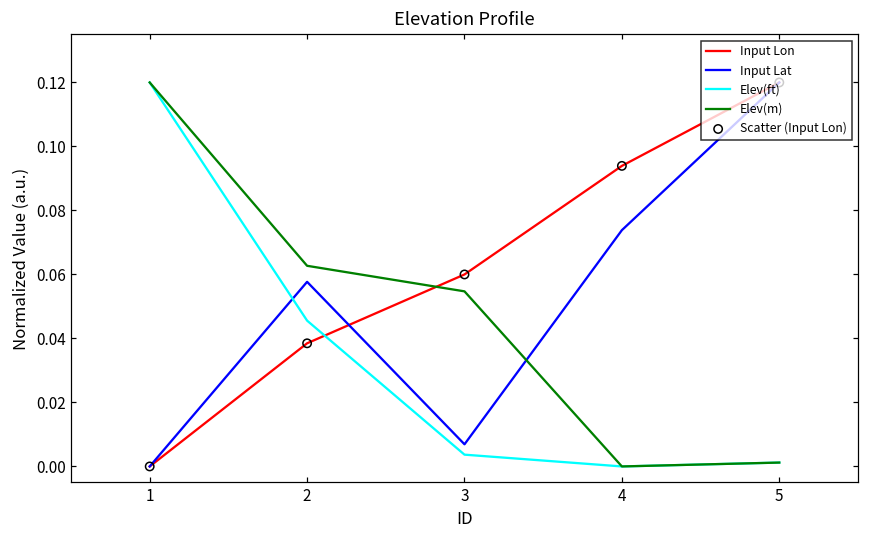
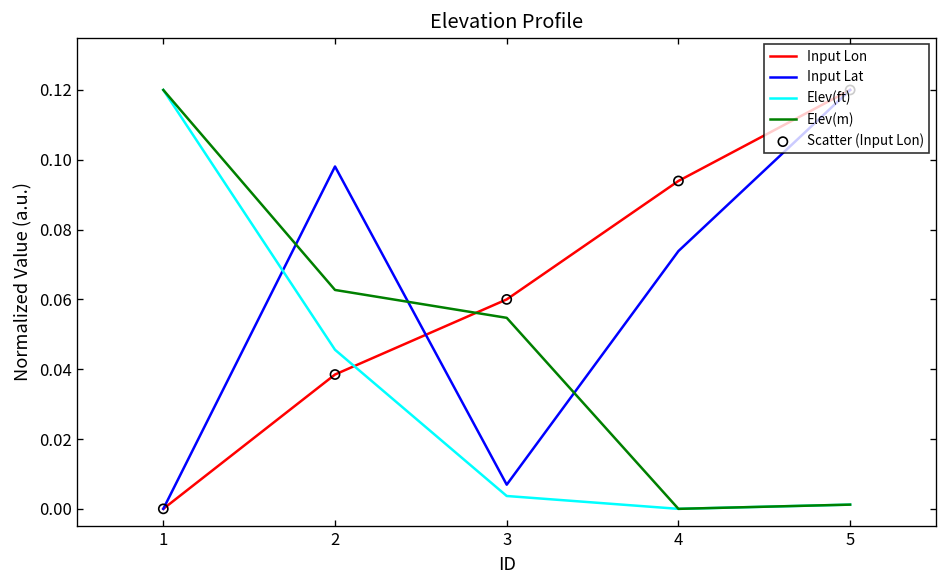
  {
    "Input Lat": {
-     "2": 0.058,
+     "2": 0.098,
      "3": 0.007,
      "4": 0.074
    },
    "Elev(ft)": {
      "2": 0.046,
      "3": 0.004
    },
    "Elev(m)": {
      "2": 0.063,
      "3": 0.055
    }
  }
